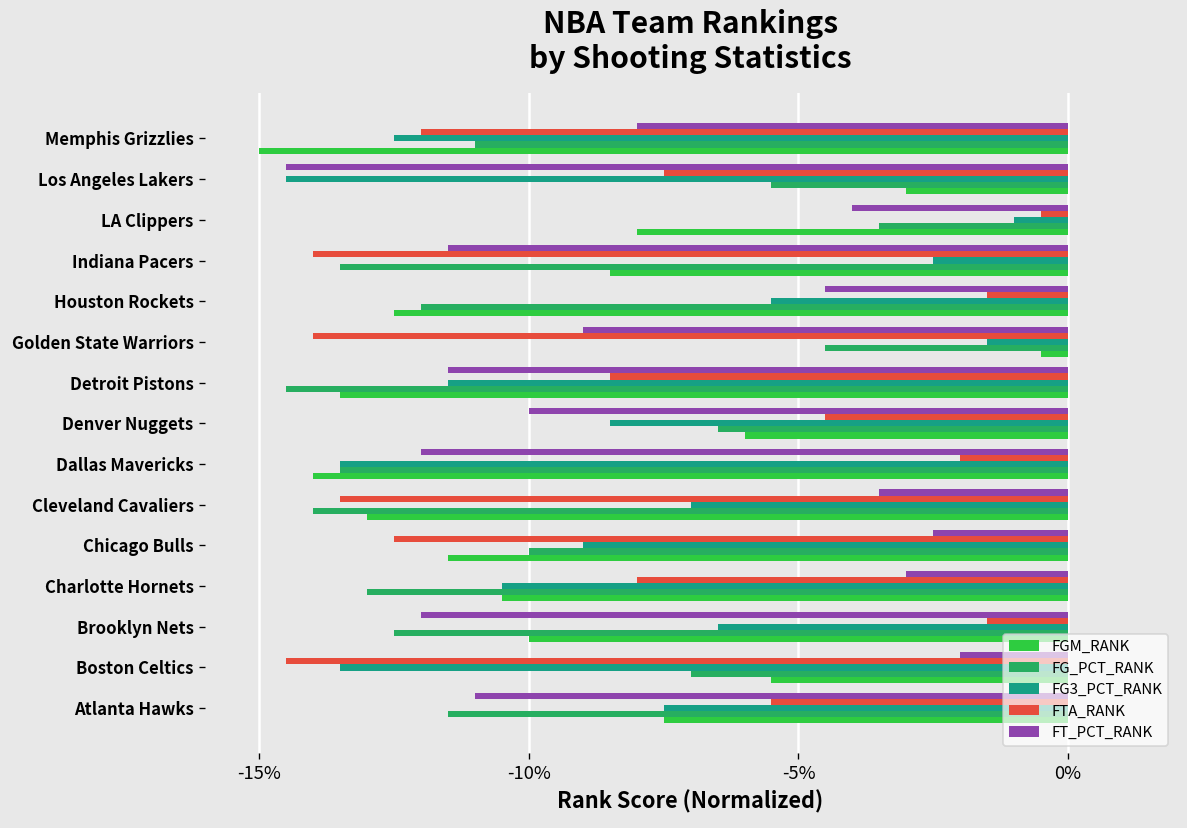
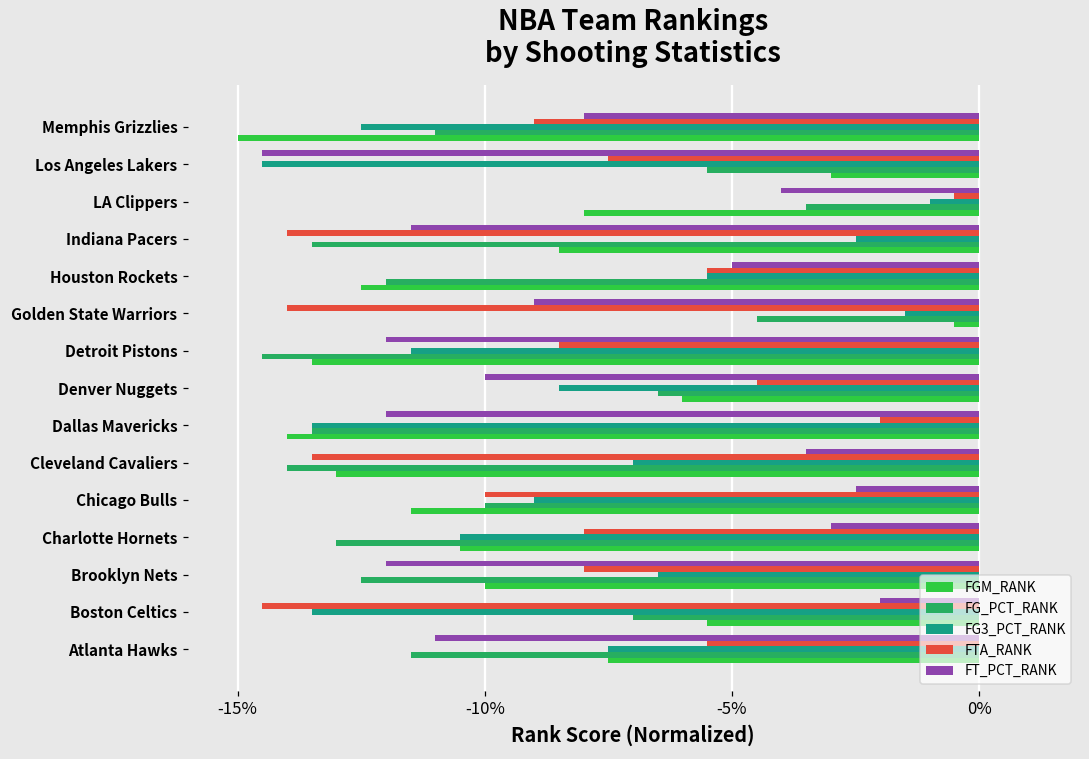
  {
    "FTA_RANK": {
-     "Memphis Grizzlies": "-12.0%",
+     "Memphis Grizzlies": "-9.0%",
      "Los Angeles Lakers": "-7.5%",
      "LA Clippers": "-0.5%",
      "Indiana Pacers": "-14.0%",
-     "Houston Rockets": "-1.5%",
+     "Houston Rockets": "-5.5%",
      "Golden State Warriors": "-14.0%",
      "Detroit Pistons": "-8.5%",
      "Denver Nuggets": "-4.5%",
      "Dallas Mavericks": "-2.0%",
      "Cleveland Cavaliers": "-13.5%",
-     "Chicago Bulls": "-12.5%",
+     "Chicago Bulls": "-10.0%",
      "Charlotte Hornets": "-8.0%",
-     "Brooklyn Nets": "-1.5%",
+     "Brooklyn Nets": "-8.0%",
      "Boston Celtics": "-14.5%",
      "Atlanta Hawks": "-5.5%"
    },
    "FT_PCT_RANK": {
      "Memphis Grizzlies": "-8.0%",
      "Los Angeles Lakers": "-14.5%",
      "LA Clippers": "-4.0%",
      "Indiana Pacers": "-11.5%",
-     "Houston Rockets": "-4.5%",
+     "Houston Rockets": "-5.0%",
      "Golden State Warriors": "-9.0%",
-     "Detroit Pistons": "-11.5%",
+     "Detroit Pistons": "-12.0%",
      "Denver Nuggets": "-10.0%",
      "Dallas Mavericks": "-12.0%",
      "Cleveland Cavaliers": "-3.5%",
      "Chicago Bulls": "-2.5%",
      "Charlotte Hornets": "-3.0%",
      "Brooklyn Nets": "-12.0%",
      "Boston Celtics": "-2.0%",
      "Atlanta Hawks": "-11.0%"
    }
  }
